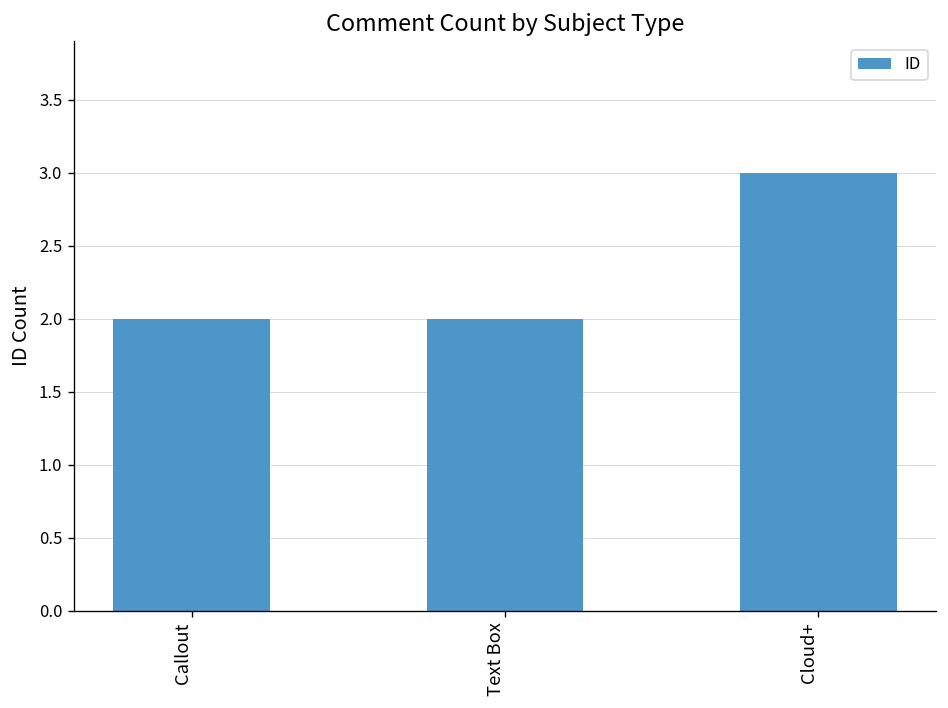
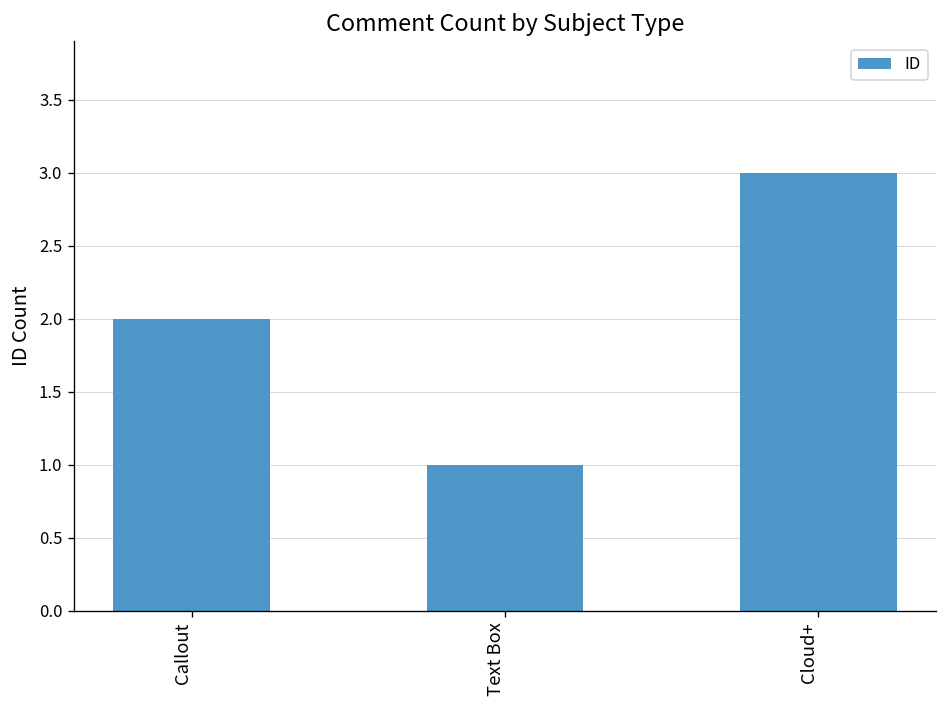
  {
    "Callout": 2,
-   "Text Box": 2,
+   "Text Box": 1,
    "Cloud+": 3
  }
